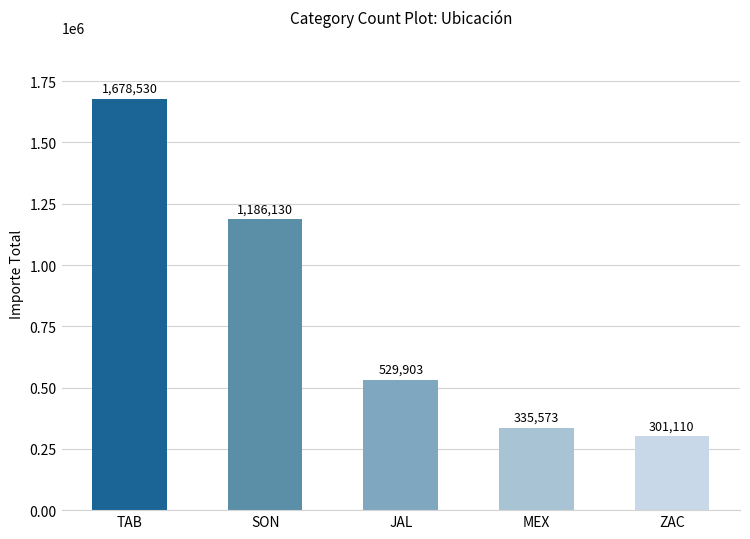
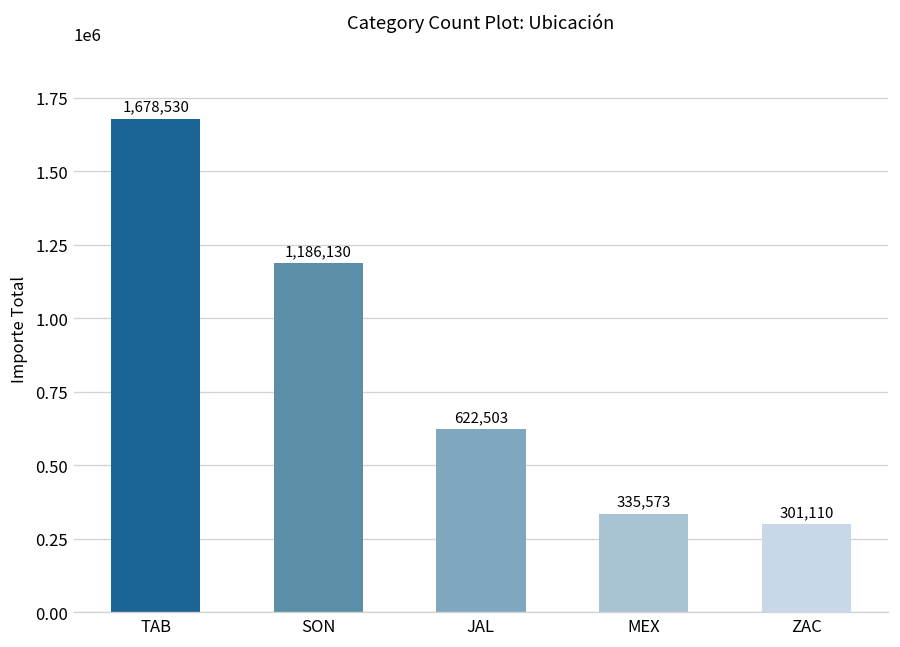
  {
    "TAB": "1,678,530",
    "SON": "1,186,130",
-   "JAL": "529,903",
+   "JAL": "622,503",
    "MEX": "335,573",
    "ZAC": "301,110"
  }
